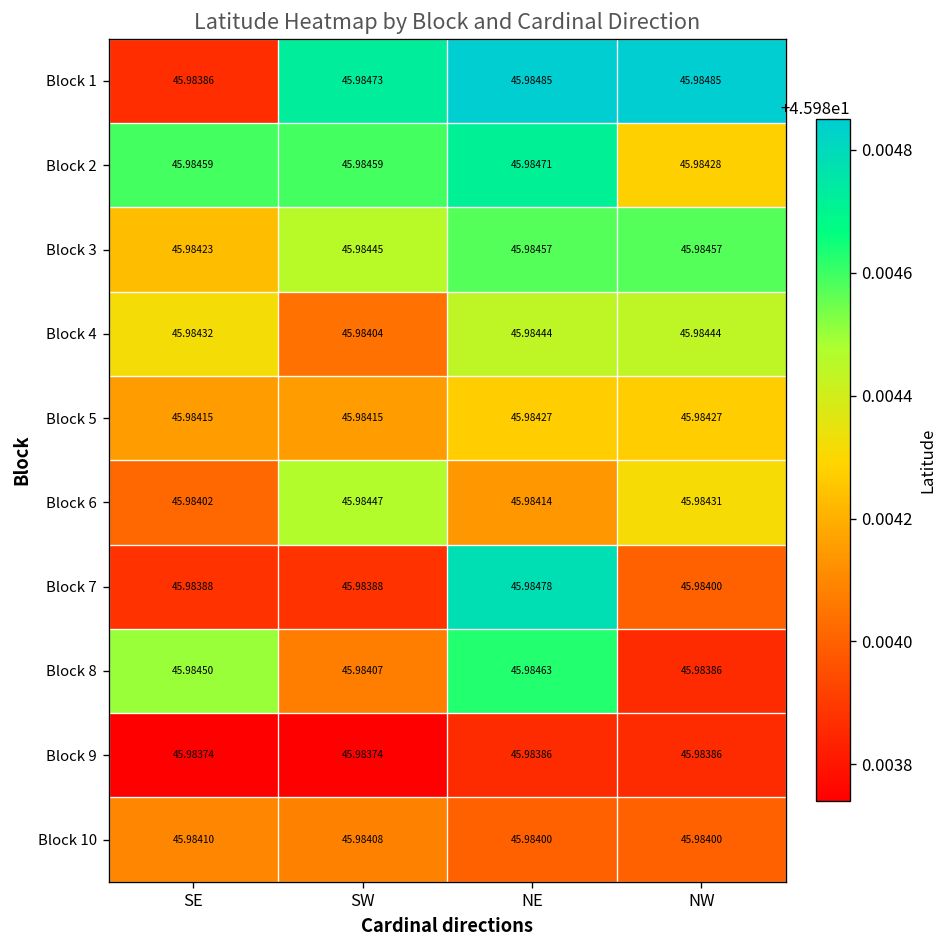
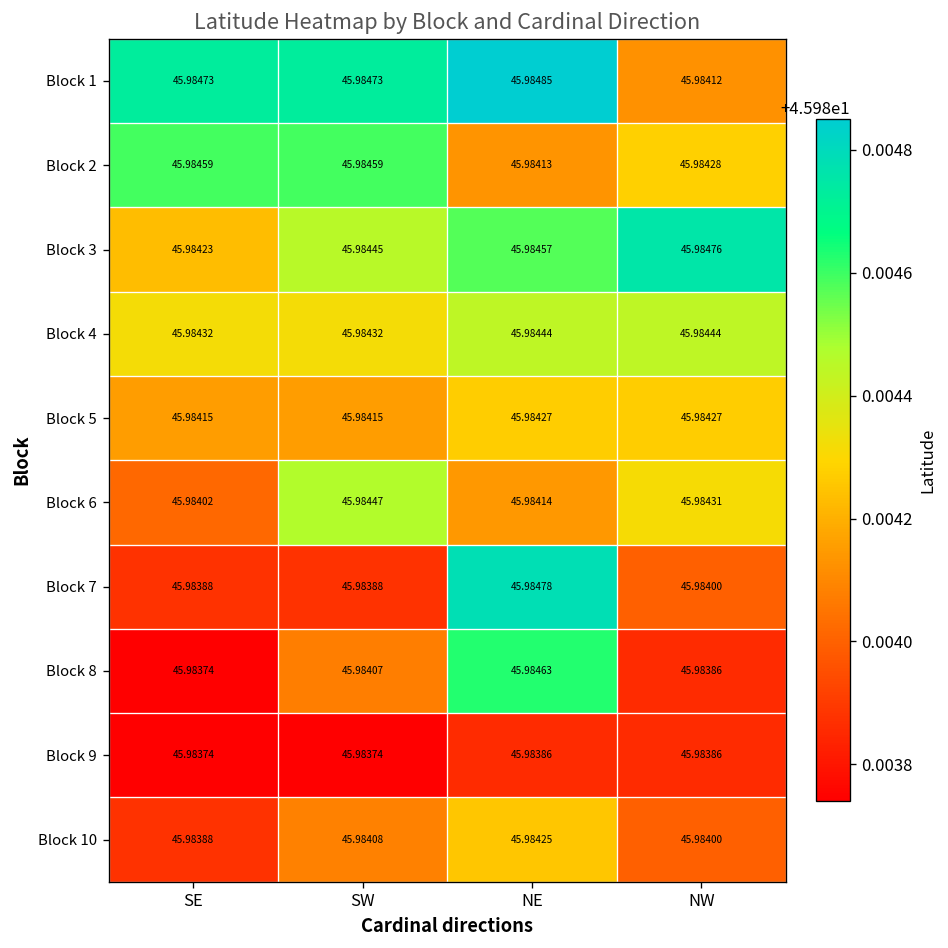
  {
    "Block 1": {
-     "SE": 45.98386,
+     "SE": 45.98473,
      "SW": 45.98473,
      "NE": 45.98485,
-     "NW": 45.98485
+     "NW": 45.98412
    },
    "Block 2": {
      "SE": 45.98459,
      "SW": 45.98459,
-     "NE": 45.98471,
+     "NE": 45.98413,
      "NW": 45.98428
    },
    "Block 3": {
      "SE": 45.98423,
      "SW": 45.98445,
      "NE": 45.98457,
-     "NW": 45.98457
+     "NW": 45.98476
    },
    "Block 4": {
      "SE": 45.98432,
-     "SW": 45.98404,
+     "SW": 45.98432,
      "NE": 45.98444,
      "NW": 45.98444
    },
    "Block 5": {
      "SE": 45.98415,
      "SW": 45.98415,
      "NE": 45.98427,
      "NW": 45.98427
    },
    "Block 6": {
      "SE": 45.98402,
      "SW": 45.98447,
      "NE": 45.98414,
      "NW": 45.98431
    },
    "Block 7": {
      "SE": 45.98388,
      "SW": 45.98388,
      "NE": 45.98478,
      "NW": 45.98400
    },
    "Block 8": {
-     "SE": 45.98450,
+     "SE": 45.98374,
      "SW": 45.98407,
      "NE": 45.98463,
      "NW": 45.98386
    },
    "Block 9": {
      "SE": 45.98374,
      "SW": 45.98374,
      "NE": 45.98386,
      "NW": 45.98386
    },
    "Block 10": {
-     "SE": 45.98410,
+     "SE": 45.98388,
      "SW": 45.98408,
-     "NE": 45.98400,
+     "NE": 45.98425,
      "NW": 45.98400
    }
  }
